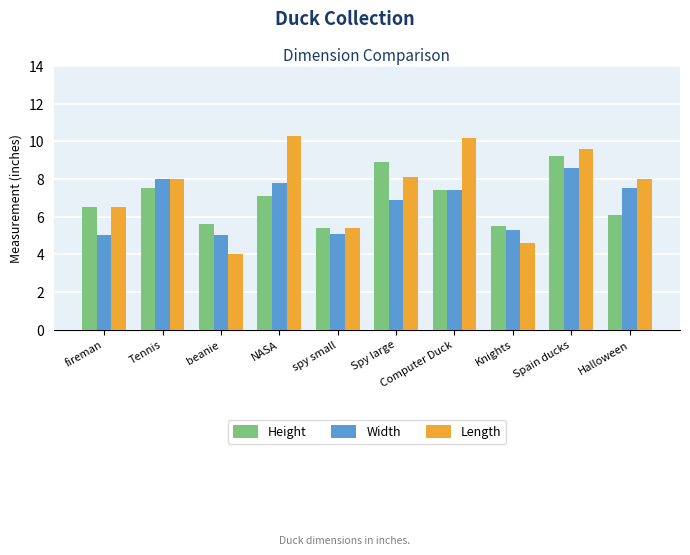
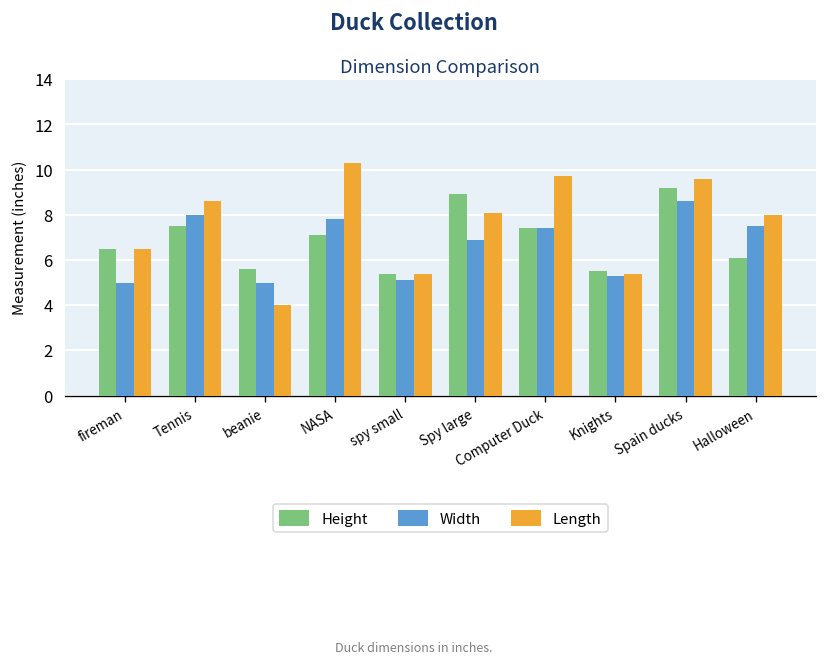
  {
    "Height": {
      "fireman": 6.5,
      "Tennis": 7.5,
      "beanie": 5.6,
      "NASA": 7.1,
      "spy small": 5.4,
      "Spy large": 8.9,
      "Computer Duck": 7.4,
      "Knights": 5.5,
      "Spain ducks": 9.2,
      "Halloween": 6.1
    },
    "Width": {
      "fireman": 5.0,
      "Tennis": 8.0,
      "beanie": 5.0,
      "NASA": 7.8,
      "spy small": 5.1,
      "Spy large": 6.9,
      "Computer Duck": 7.4,
      "Knights": 5.3,
      "Spain ducks": 8.6,
      "Halloween": 7.5
    },
    "Length": {
      "fireman": 6.5,
-     "Tennis": 8.0,
+     "Tennis": 8.6,
      "beanie": 4.0,
      "NASA": 10.3,
      "spy small": 5.4,
      "Spy large": 8.1,
-     "Computer Duck": 10.2,
-     "Knights": 4.6,
+     "Computer Duck": 9.7,
+     "Knights": 5.4,
      "Spain ducks": 9.6,
      "Halloween": 8.0
    }
  }
